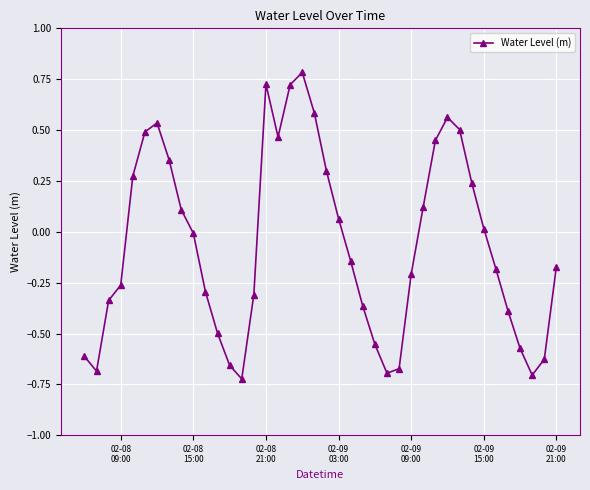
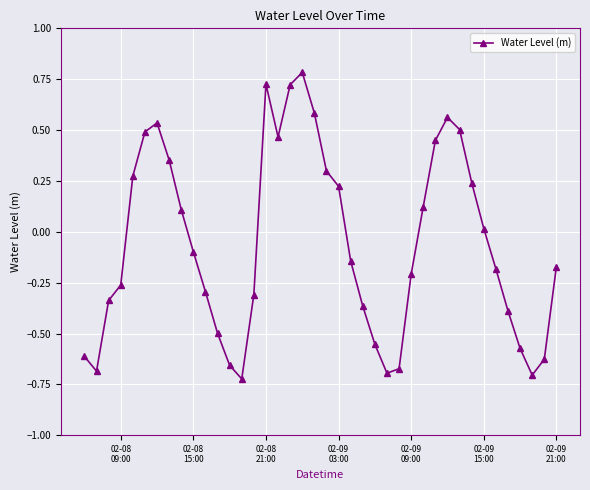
  {
    "02-08 09:00": -0.26,
-   "02-08 15:00": -0.01,
+   "02-08 15:00": -0.10,
    "02-08 21:00": 0.73,
-   "02-09 03:00": 0.06,
+   "02-09 03:00": 0.22,
    "02-09 09:00": -0.21,
    "02-09 15:00": 0.02,
    "02-09 21:00": -0.17
  }
